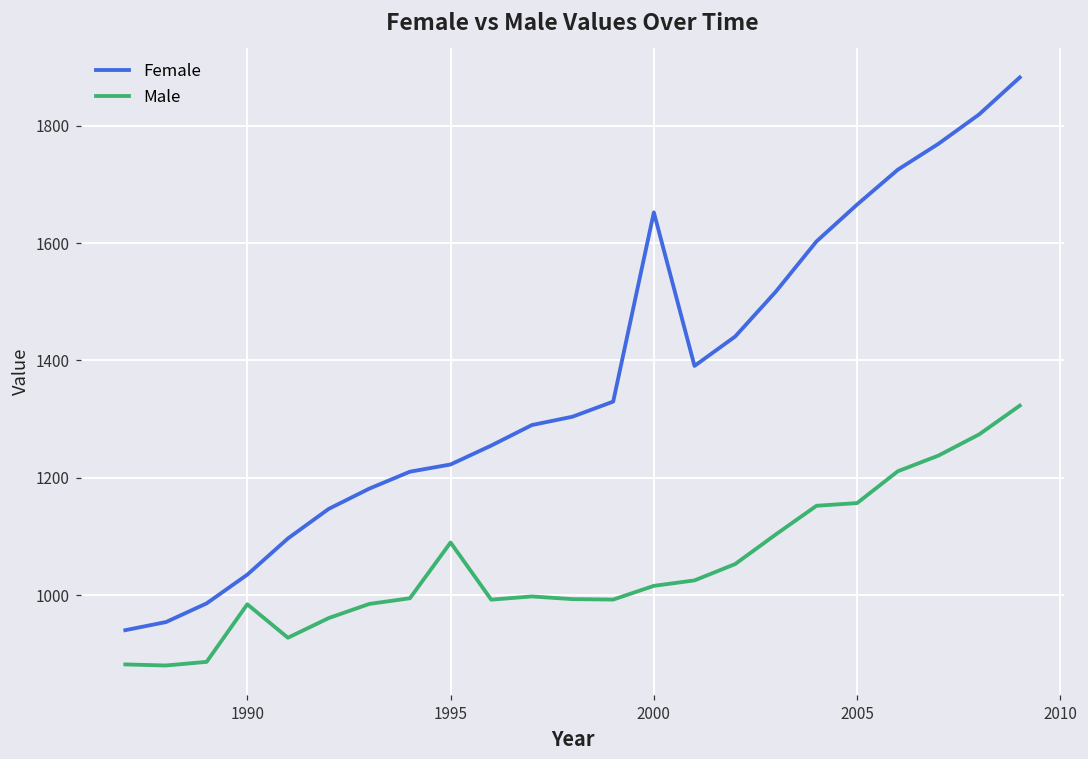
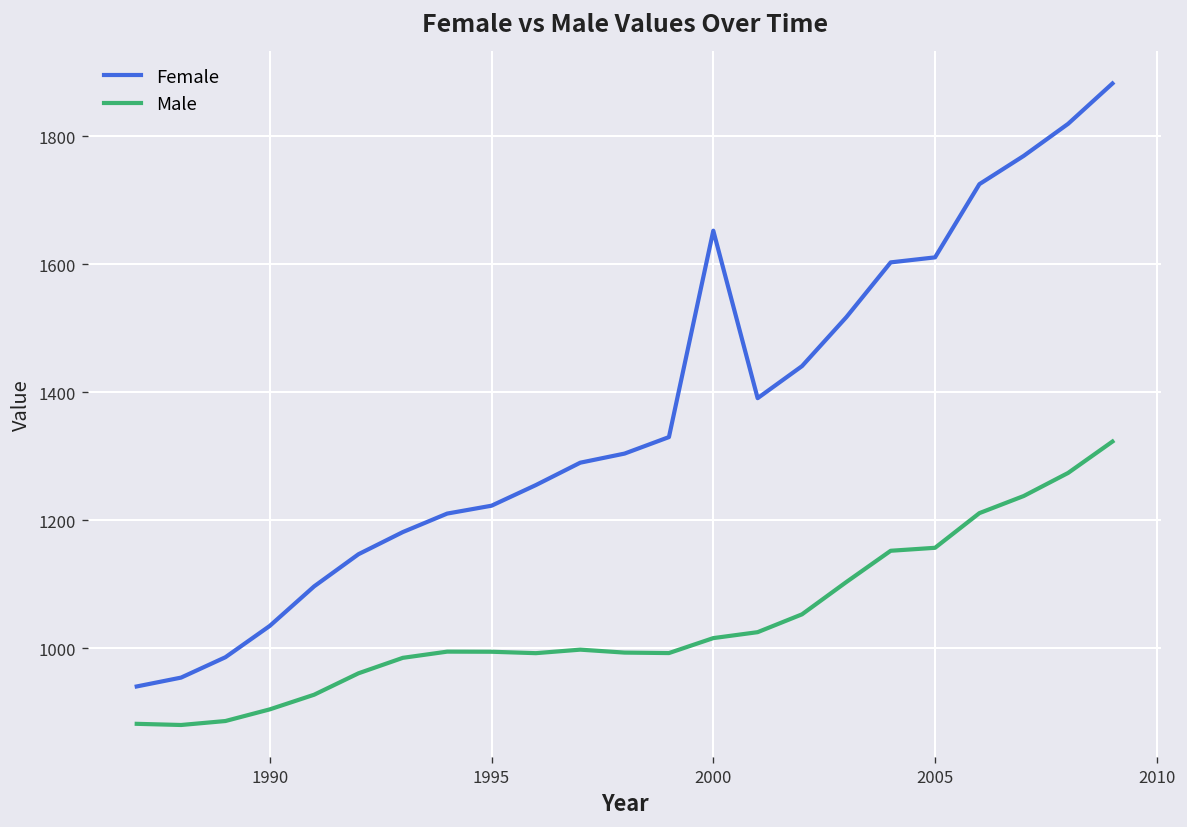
  {
    "Female": {
      "1990": 1040,
      "1995": 1220,
      "2000": 1650,
-     "2005": 1670
+     "2005": 1610
    },
    "Male": {
-     "1990": 980,
-     "1995": 1090,
+     "1990": 900,
+     "1995": 990,
      "2000": 1020,
      "2005": 1160
    }
  }
